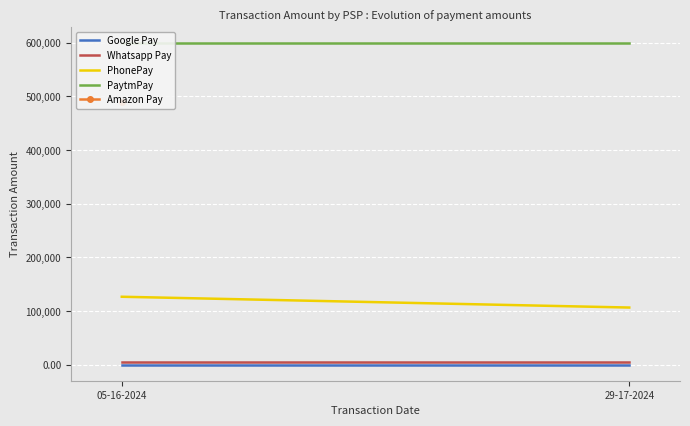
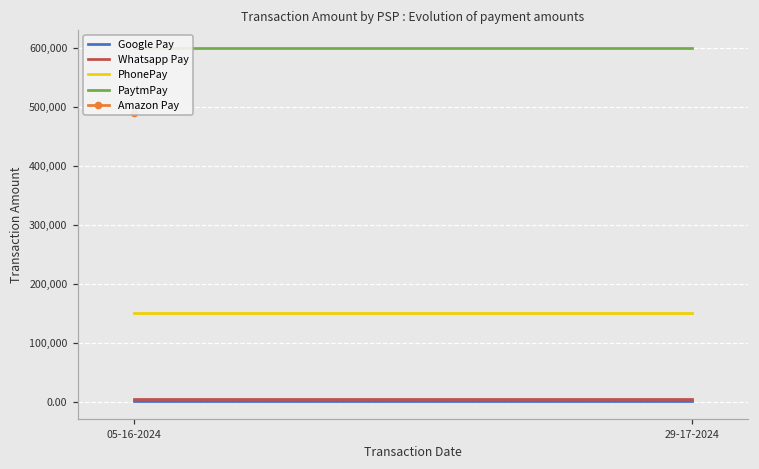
  {
    "PhonePay": {
-     "05-16-2024": "130,000",
-     "29-17-2024": "110,000"
+     "05-16-2024": "150,000",
+     "29-17-2024": "150,000"
    },
    "PaytmPay": {
      "29-17-2024": "600,000"
    }
  }
